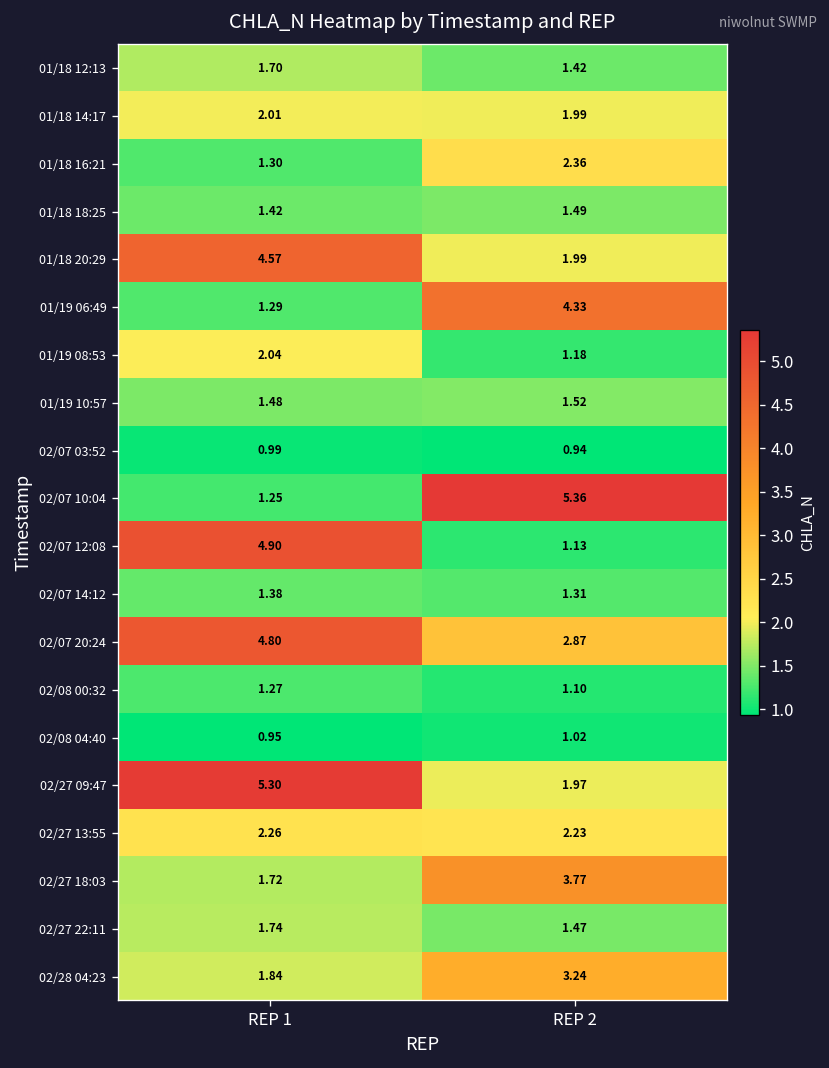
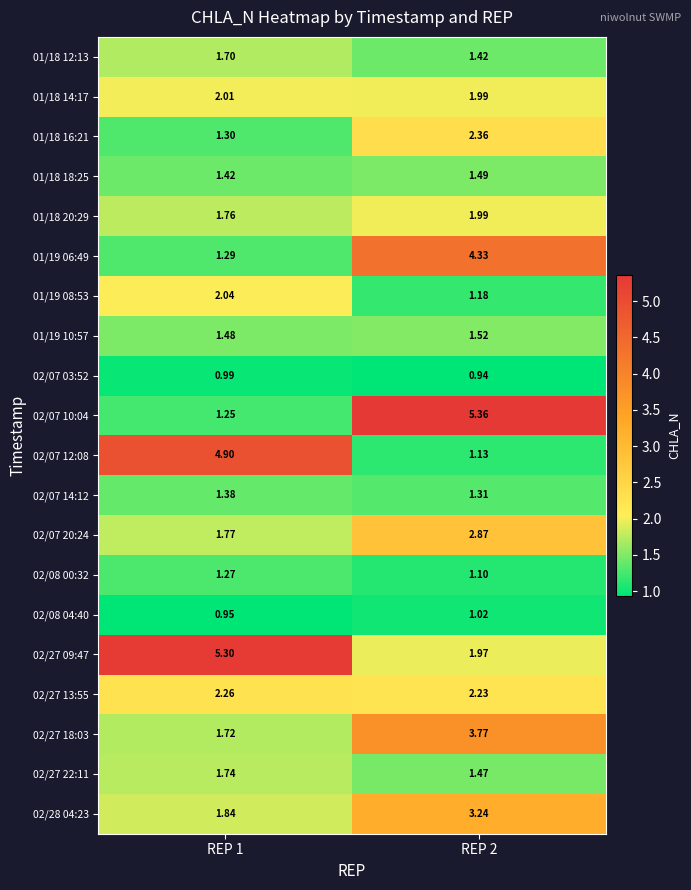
  {
    "01/18 12:13": {
      "REP 1": 1.70,
      "REP 2": 1.42
    },
    "01/18 14:17": {
      "REP 1": 2.01,
      "REP 2": 1.99
    },
    "01/18 16:21": {
      "REP 1": 1.30,
      "REP 2": 2.36
    },
    "01/18 18:25": {
      "REP 1": 1.42,
      "REP 2": 1.49
    },
    "01/18 20:29": {
-     "REP 1": 4.57,
+     "REP 1": 1.76,
      "REP 2": 1.99
    },
    "01/19 06:49": {
      "REP 1": 1.29,
      "REP 2": 4.33
    },
    "01/19 08:53": {
      "REP 1": 2.04,
      "REP 2": 1.18
    },
    "01/19 10:57": {
      "REP 1": 1.48,
      "REP 2": 1.52
    },
    "02/07 03:52": {
      "REP 1": 0.99,
      "REP 2": 0.94
    },
    "02/07 10:04": {
      "REP 1": 1.25,
      "REP 2": 5.36
    },
    "02/07 12:08": {
      "REP 1": 4.90,
      "REP 2": 1.13
    },
    "02/07 14:12": {
      "REP 1": 1.38,
      "REP 2": 1.31
    },
    "02/07 20:24": {
-     "REP 1": 4.80,
+     "REP 1": 1.77,
      "REP 2": 2.87
    },
    "02/08 00:32": {
      "REP 1": 1.27,
      "REP 2": 1.10
    },
    "02/08 04:40": {
      "REP 1": 0.95,
      "REP 2": 1.02
    },
    "02/27 09:47": {
      "REP 1": 5.30,
      "REP 2": 1.97
    },
    "02/27 13:55": {
      "REP 1": 2.26,
      "REP 2": 2.23
    },
    "02/27 18:03": {
      "REP 1": 1.72,
      "REP 2": 3.77
    },
    "02/27 22:11": {
      "REP 1": 1.74,
      "REP 2": 1.47
    },
    "02/28 04:23": {
      "REP 1": 1.84,
      "REP 2": 3.24
    }
  }
